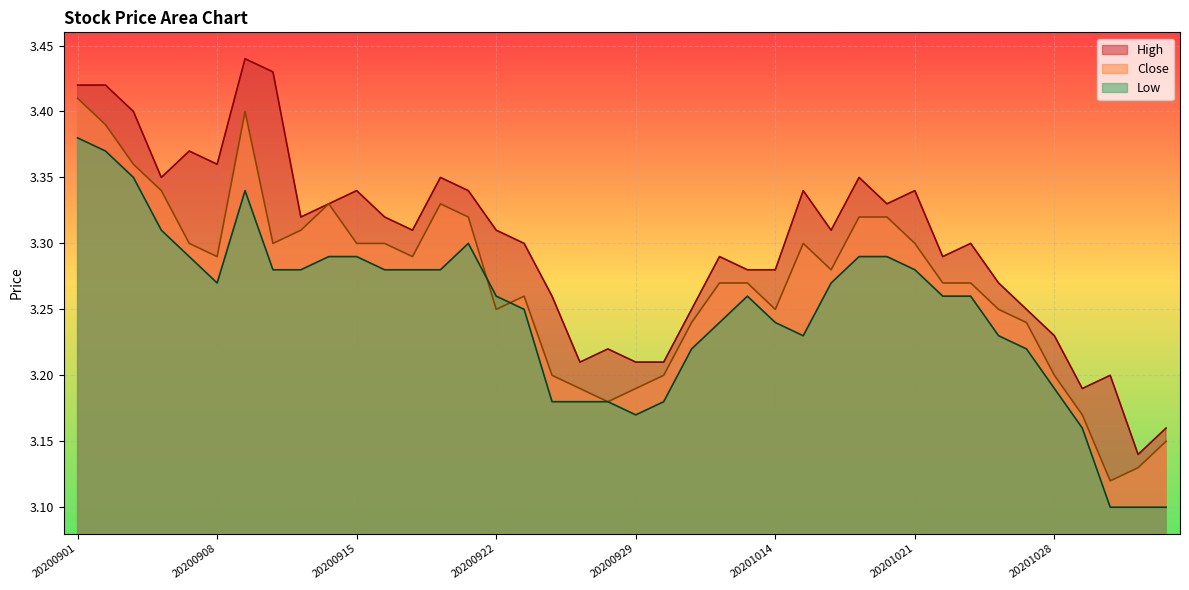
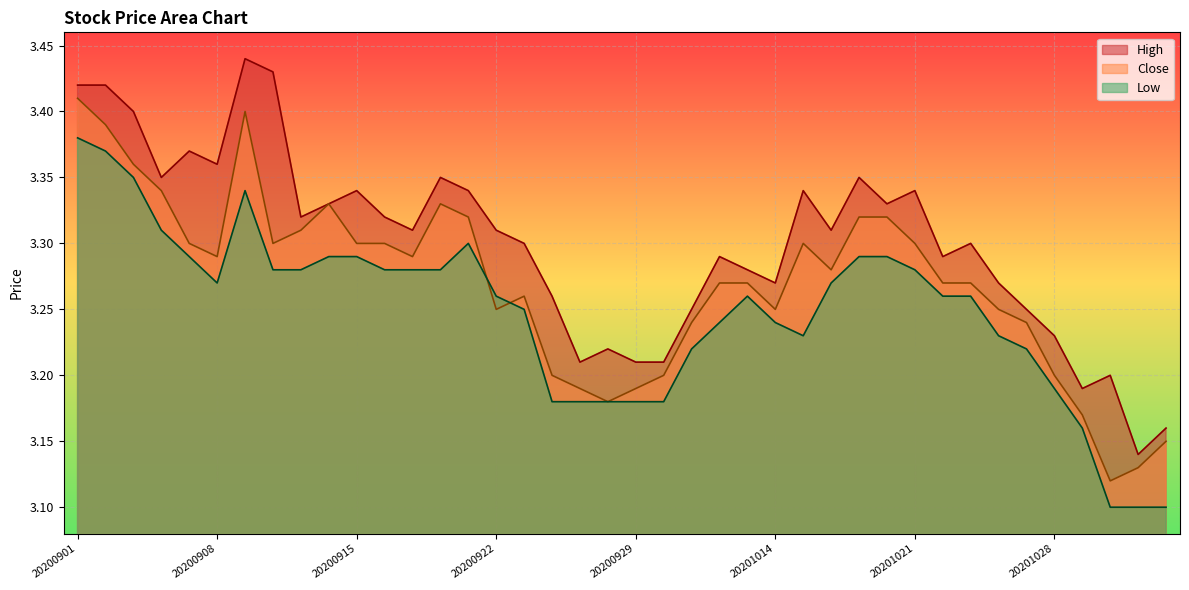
  {
    "High": {
      "20200901": 3.42,
      "20200908": 3.36,
      "20200915": 3.34,
      "20200922": 3.31,
      "20200929": 3.21,
-     "20201014": 3.28,
+     "20201014": 3.27,
      "20201021": 3.34,
      "20201028": 3.23
    },
    "Close": {
      "20200901": 3.41,
      "20200908": 3.29,
      "20200915": 3.30,
      "20200922": 3.25,
      "20200929": 3.19,
      "20201014": 3.25,
      "20201021": 3.30,
      "20201028": 3.20
    },
    "Low": {
      "20200901": 3.38,
      "20200908": 3.27,
      "20200915": 3.29,
      "20200922": 3.26,
-     "20200929": 3.17,
+     "20200929": 3.18,
      "20201014": 3.24,
      "20201021": 3.28,
      "20201028": 3.19
    }
  }
